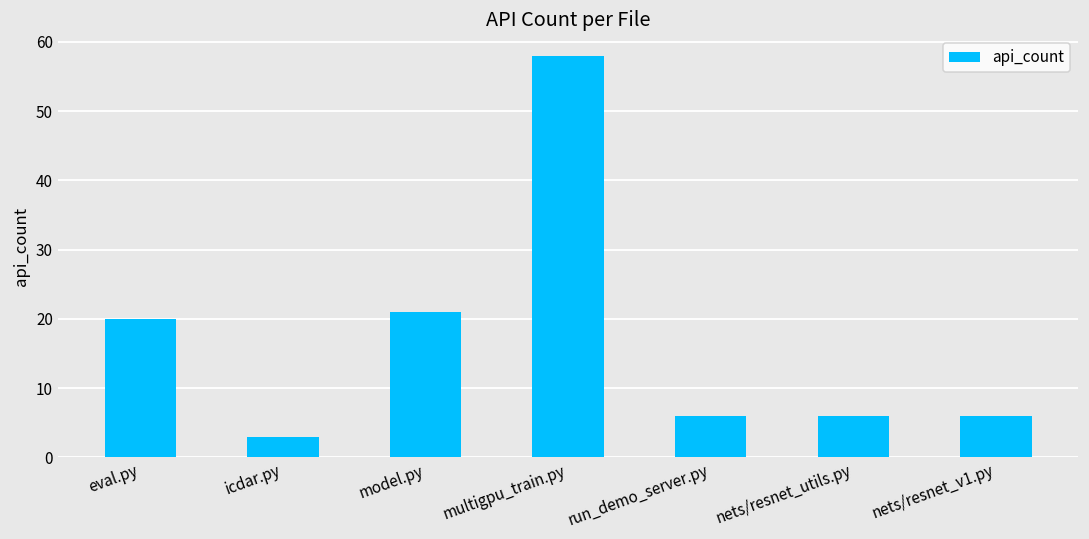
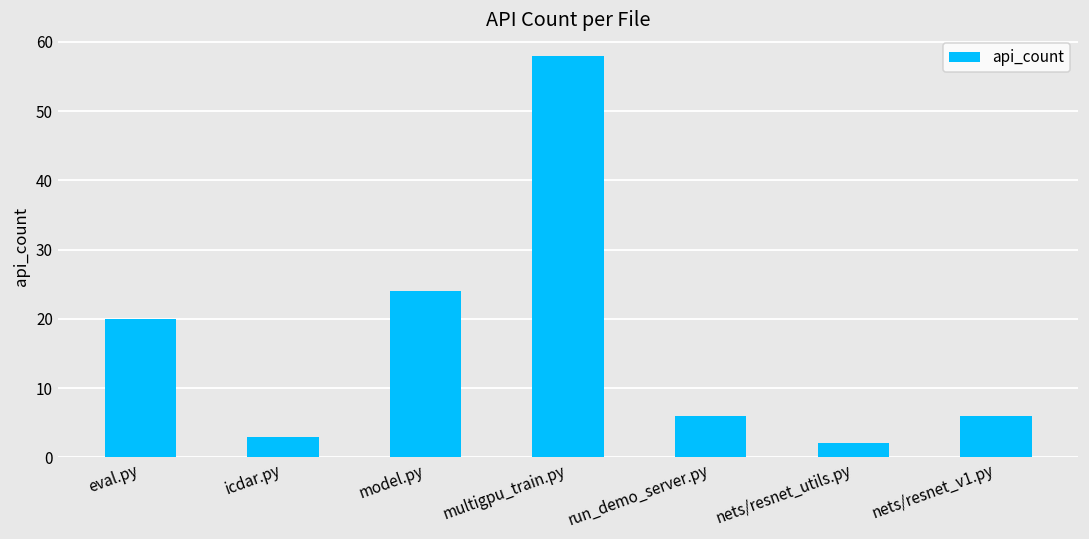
  {
    "eval.py": 20,
    "icdar.py": 3,
-   "model.py": 21,
+   "model.py": 24,
    "multigpu_train.py": 58,
    "run_demo_server.py": 6,
-   "nets/resnet_utils.py": 6,
+   "nets/resnet_utils.py": 2,
    "nets/resnet_v1.py": 6
  }
